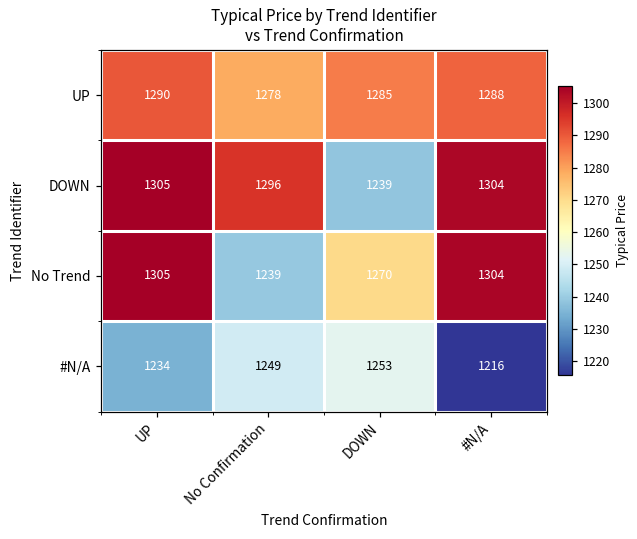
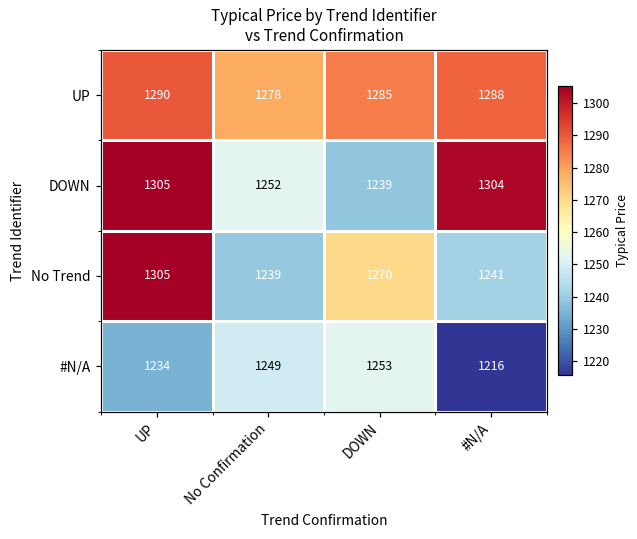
  {
    "UP": {
      "UP": 1290,
      "No Confirmation": 1278,
      "DOWN": 1285,
      "#N/A": 1288
    },
    "DOWN": {
      "UP": 1305,
-     "No Confirmation": 1296,
+     "No Confirmation": 1252,
      "DOWN": 1239,
      "#N/A": 1304
    },
    "No Trend": {
      "UP": 1305,
      "No Confirmation": 1239,
      "DOWN": 1270,
-     "#N/A": 1304
+     "#N/A": 1241
    },
    "#N/A": {
      "UP": 1234,
      "No Confirmation": 1249,
      "DOWN": 1253,
      "#N/A": 1216
    }
  }
